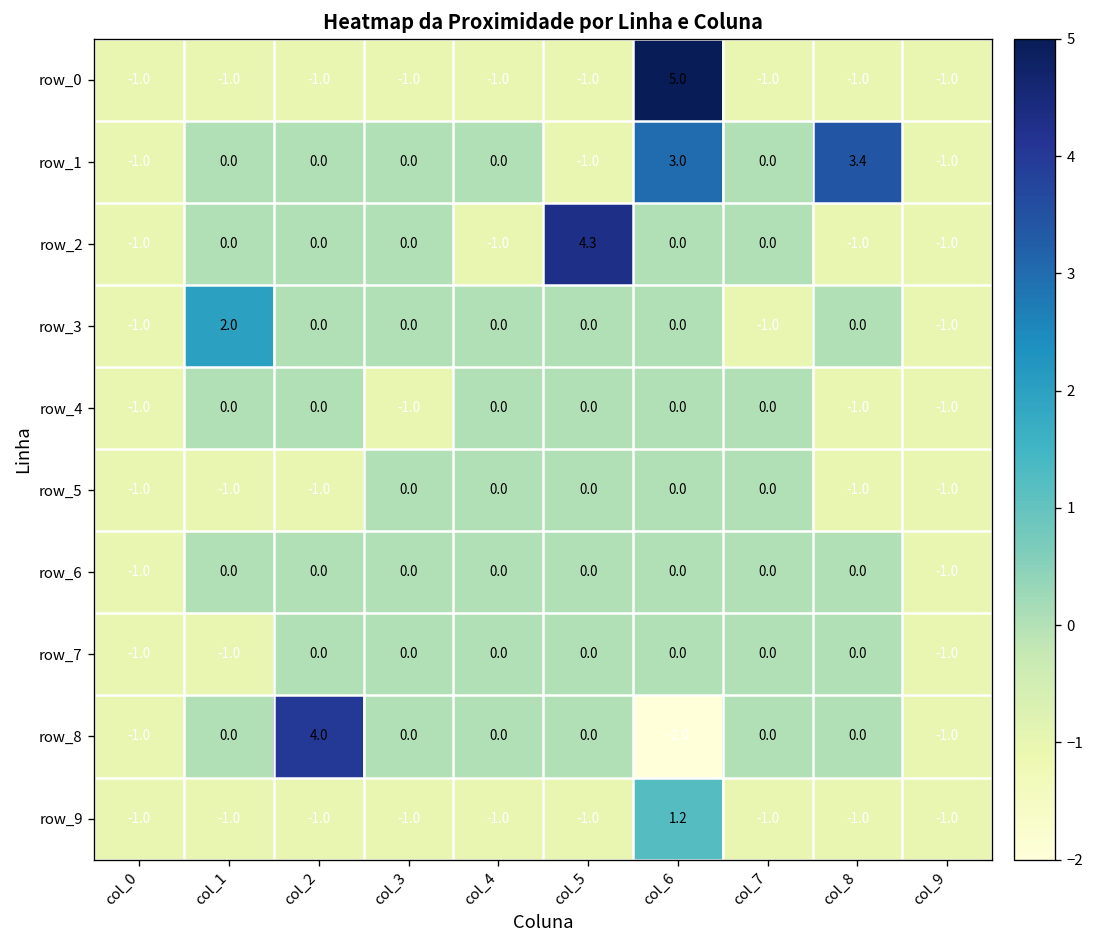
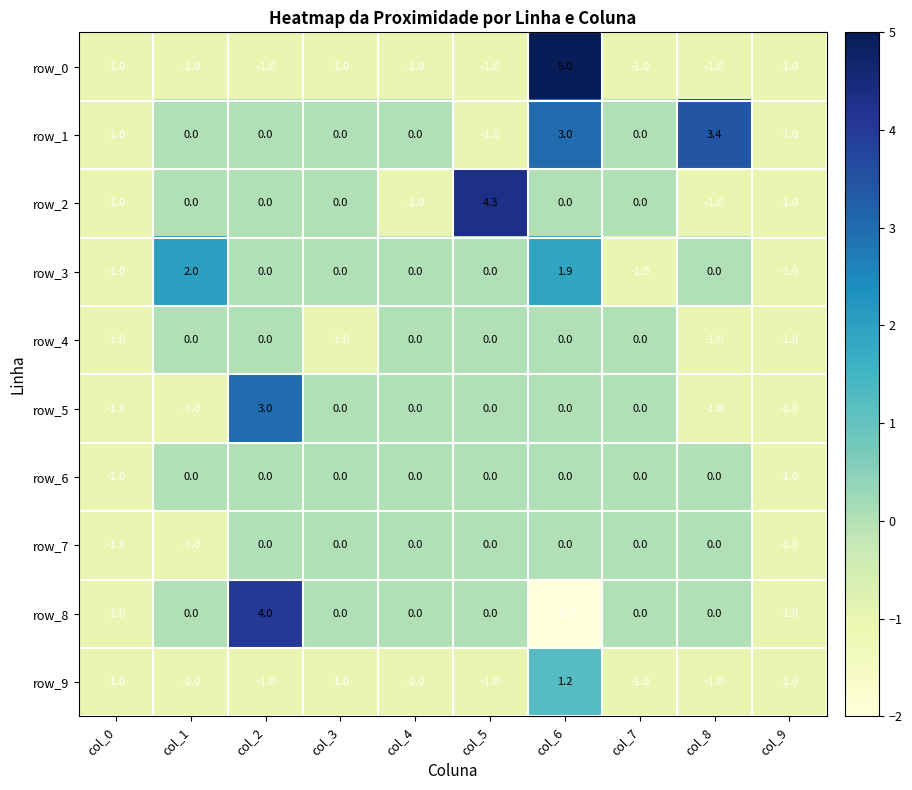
  {
    "row_0": {
      "col_0": -1.0,
      "col_1": -1.0,
      "col_2": -1.0,
      "col_3": -1.0,
      "col_4": -1.0,
      "col_5": -1.0,
      "col_6": 5.0,
      "col_7": -1.0,
      "col_8": -1.0,
      "col_9": -1.0
    },
    "row_1": {
      "col_0": -1.0,
      "col_1": 0.0,
      "col_2": 0.0,
      "col_3": 0.0,
      "col_4": 0.0,
      "col_5": -1.0,
      "col_6": 3.0,
      "col_7": 0.0,
      "col_8": 3.4,
      "col_9": -1.0
    },
    "row_2": {
      "col_0": -1.0,
      "col_1": 0.0,
      "col_2": 0.0,
      "col_3": 0.0,
      "col_4": -1.0,
      "col_5": 4.3,
      "col_6": 0.0,
      "col_7": 0.0,
      "col_8": -1.0,
      "col_9": -1.0
    },
    "row_3": {
      "col_0": -1.0,
      "col_1": 2.0,
      "col_2": 0.0,
      "col_3": 0.0,
      "col_4": 0.0,
      "col_5": 0.0,
-     "col_6": 0.0,
+     "col_6": 1.9,
      "col_7": -1.0,
      "col_8": 0.0,
      "col_9": -1.0
    },
    "row_4": {
      "col_0": -1.0,
      "col_1": 0.0,
      "col_2": 0.0,
      "col_3": -1.0,
      "col_4": 0.0,
      "col_5": 0.0,
      "col_6": 0.0,
      "col_7": 0.0,
      "col_8": -1.0,
      "col_9": -1.0
    },
    "row_5": {
      "col_0": -1.0,
      "col_1": -1.0,
-     "col_2": -1.0,
+     "col_2": 3.0,
      "col_3": 0.0,
      "col_4": 0.0,
      "col_5": 0.0,
      "col_6": 0.0,
      "col_7": 0.0,
      "col_8": -1.0,
      "col_9": -1.0
    },
    "row_6": {
      "col_0": -1.0,
      "col_1": 0.0,
      "col_2": 0.0,
      "col_3": 0.0,
      "col_4": 0.0,
      "col_5": 0.0,
      "col_6": 0.0,
      "col_7": 0.0,
      "col_8": 0.0,
      "col_9": -1.0
    },
    "row_7": {
      "col_0": -1.0,
      "col_1": -1.0,
      "col_2": 0.0,
      "col_3": 0.0,
      "col_4": 0.0,
      "col_5": 0.0,
      "col_6": 0.0,
      "col_7": 0.0,
      "col_8": 0.0,
      "col_9": -1.0
    },
    "row_8": {
      "col_0": -1.0,
      "col_1": 0.0,
      "col_2": 4.0,
      "col_3": 0.0,
      "col_4": 0.0,
      "col_5": 0.0,
      "col_7": 0.0,
      "col_8": 0.0,
      "col_9": -1.0
    },
    "row_9": {
      "col_0": -1.0,
      "col_1": -1.0,
      "col_2": -1.0,
      "col_3": -1.0,
      "col_4": -1.0,
      "col_5": -1.0,
      "col_6": 1.2,
      "col_7": -1.0,
      "col_8": -1.0,
      "col_9": -1.0
    }
  }
